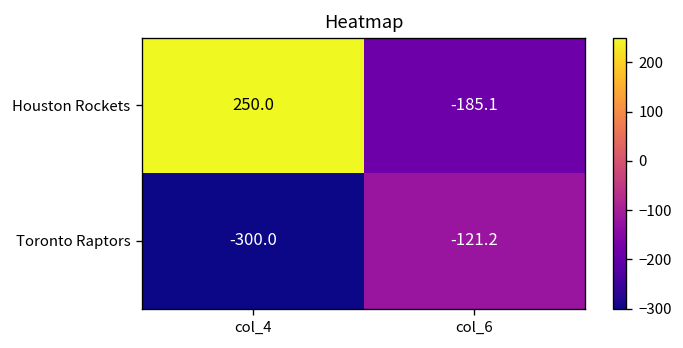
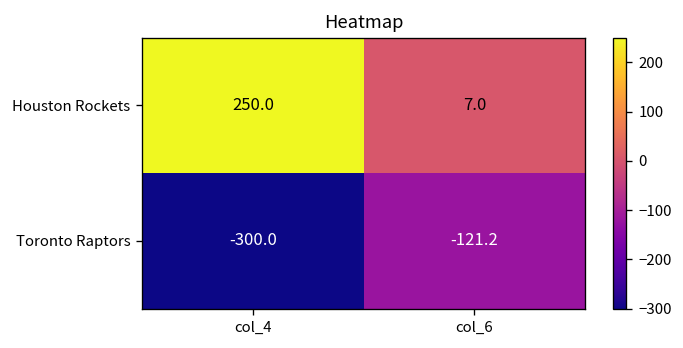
  {
    "Houston Rockets": {
      "col_4": 250.0,
-     "col_6": -185.1
+     "col_6": 7.0
    },
    "Toronto Raptors": {
      "col_4": -300.0,
      "col_6": -121.2
    }
  }
